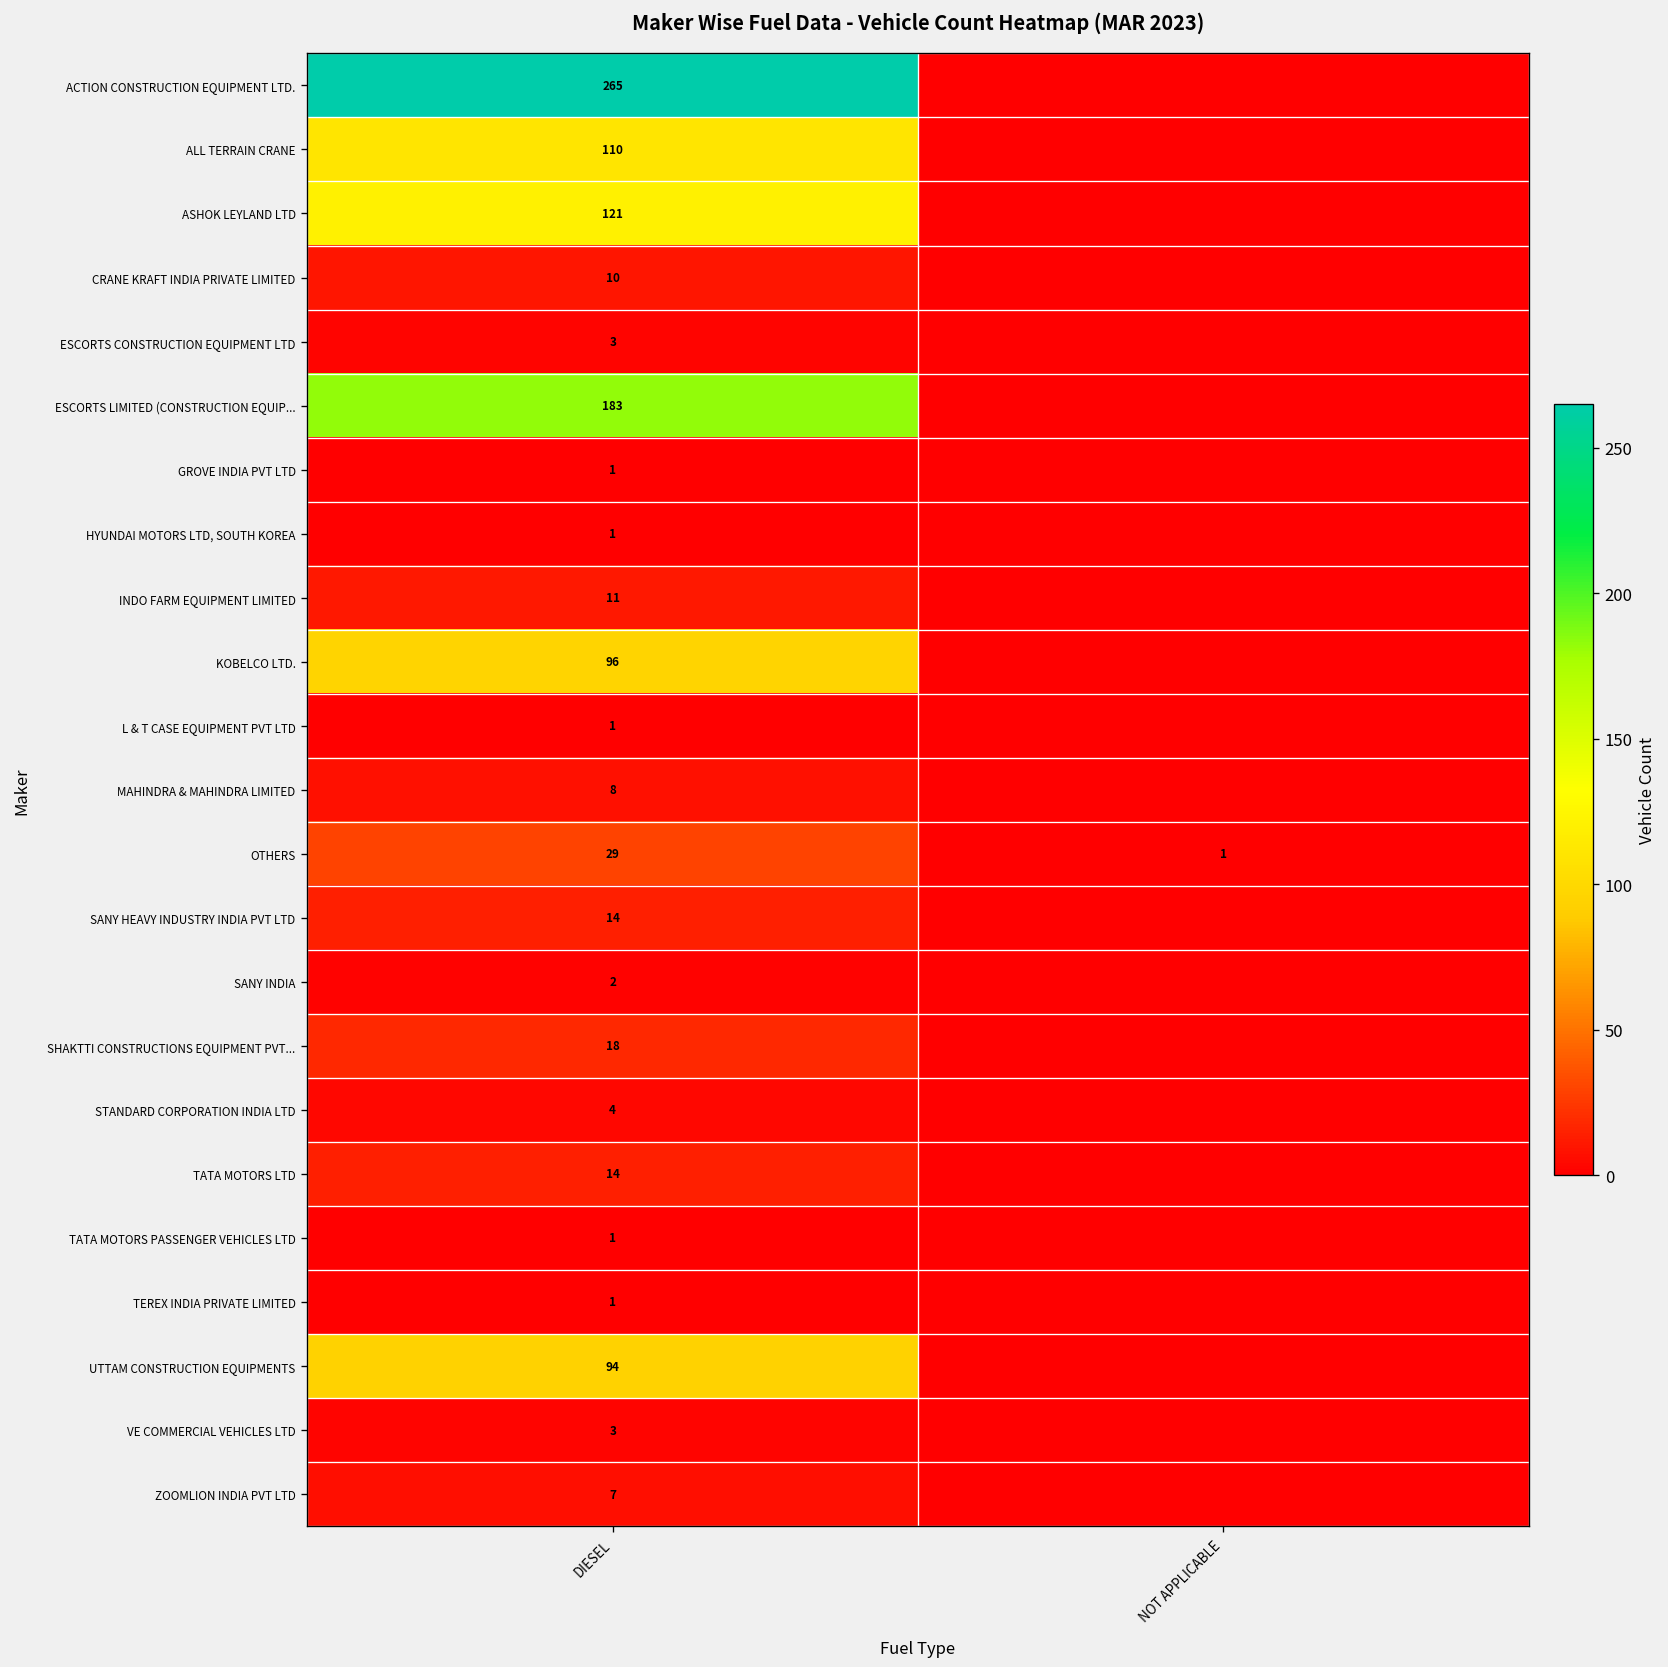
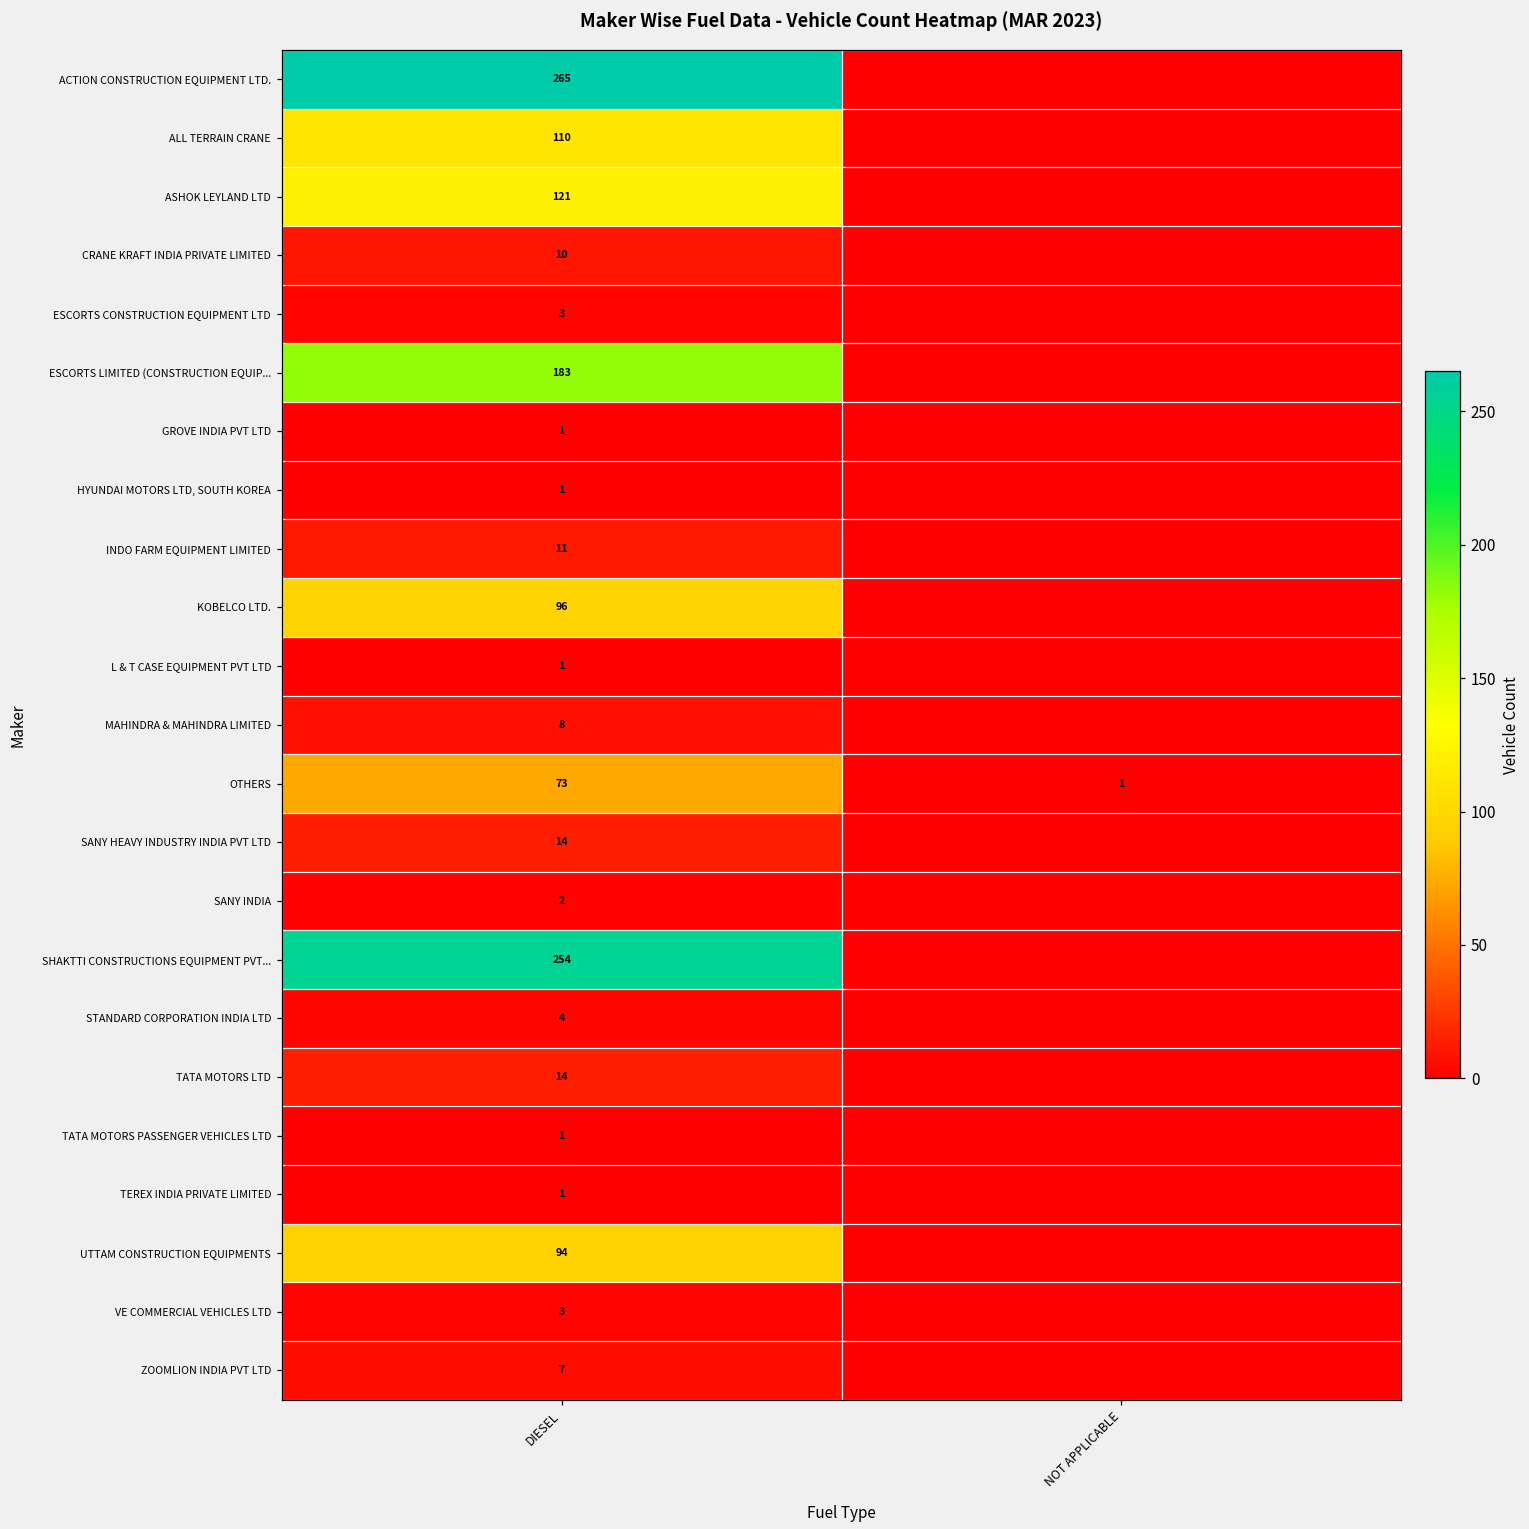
  {
    "ACTION CONSTRUCTION EQUIPMENT LTD.": {
      "DIESEL": 265
    },
    "ALL TERRAIN CRANE": {
      "DIESEL": 110
    },
    "ASHOK LEYLAND LTD": {
      "DIESEL": 121
    },
    "CRANE KRAFT INDIA PRIVATE LIMITED": {
      "DIESEL": 10
    },
    "ESCORTS CONSTRUCTION EQUIPMENT LTD": {
      "DIESEL": 3
    },
    "ESCORTS LIMITED (CONSTRUCTION EQUIP...": {
      "DIESEL": 183
    },
    "GROVE INDIA PVT LTD": {
      "DIESEL": 1
    },
    "HYUNDAI MOTORS LTD, SOUTH KOREA": {
      "DIESEL": 1
    },
    "INDO FARM EQUIPMENT LIMITED": {
      "DIESEL": 11
    },
    "KOBELCO LTD.": {
      "DIESEL": 96
    },
    "L & T CASE EQUIPMENT PVT LTD": {
      "DIESEL": 1
    },
    "MAHINDRA & MAHINDRA LIMITED": {
      "DIESEL": 8
    },
    "OTHERS": {
-     "DIESEL": 29,
+     "DIESEL": 73,
      "NOT APPLICABLE": 1
    },
    "SANY HEAVY INDUSTRY INDIA PVT LTD": {
      "DIESEL": 14
    },
    "SANY INDIA": {
      "DIESEL": 2
    },
    "SHAKTTI CONSTRUCTIONS EQUIPMENT PVT...": {
-     "DIESEL": 18
+     "DIESEL": 254
    },
    "STANDARD CORPORATION INDIA LTD": {
      "DIESEL": 4
    },
    "TATA MOTORS LTD": {
      "DIESEL": 14
    },
    "TATA MOTORS PASSENGER VEHICLES LTD": {
      "DIESEL": 1
    },
    "TEREX INDIA PRIVATE LIMITED": {
      "DIESEL": 1
    },
    "UTTAM CONSTRUCTION EQUIPMENTS": {
      "DIESEL": 94
    },
    "VE COMMERCIAL VEHICLES LTD": {
      "DIESEL": 3
    },
    "ZOOMLION INDIA PVT LTD": {
      "DIESEL": 7
    }
  }
